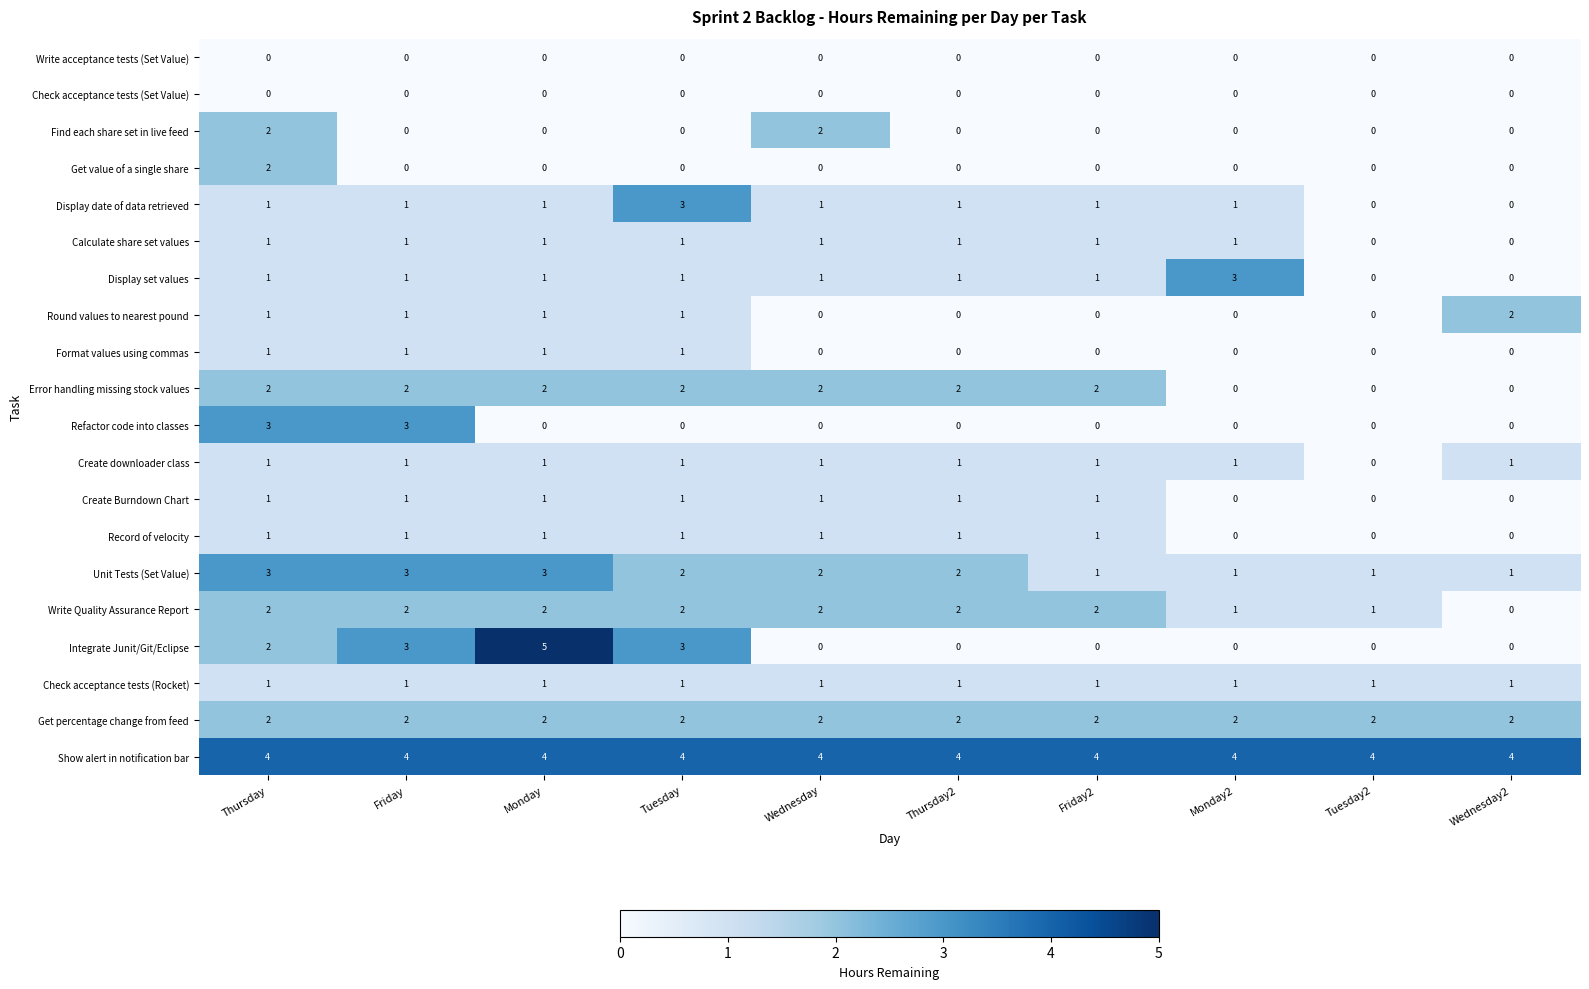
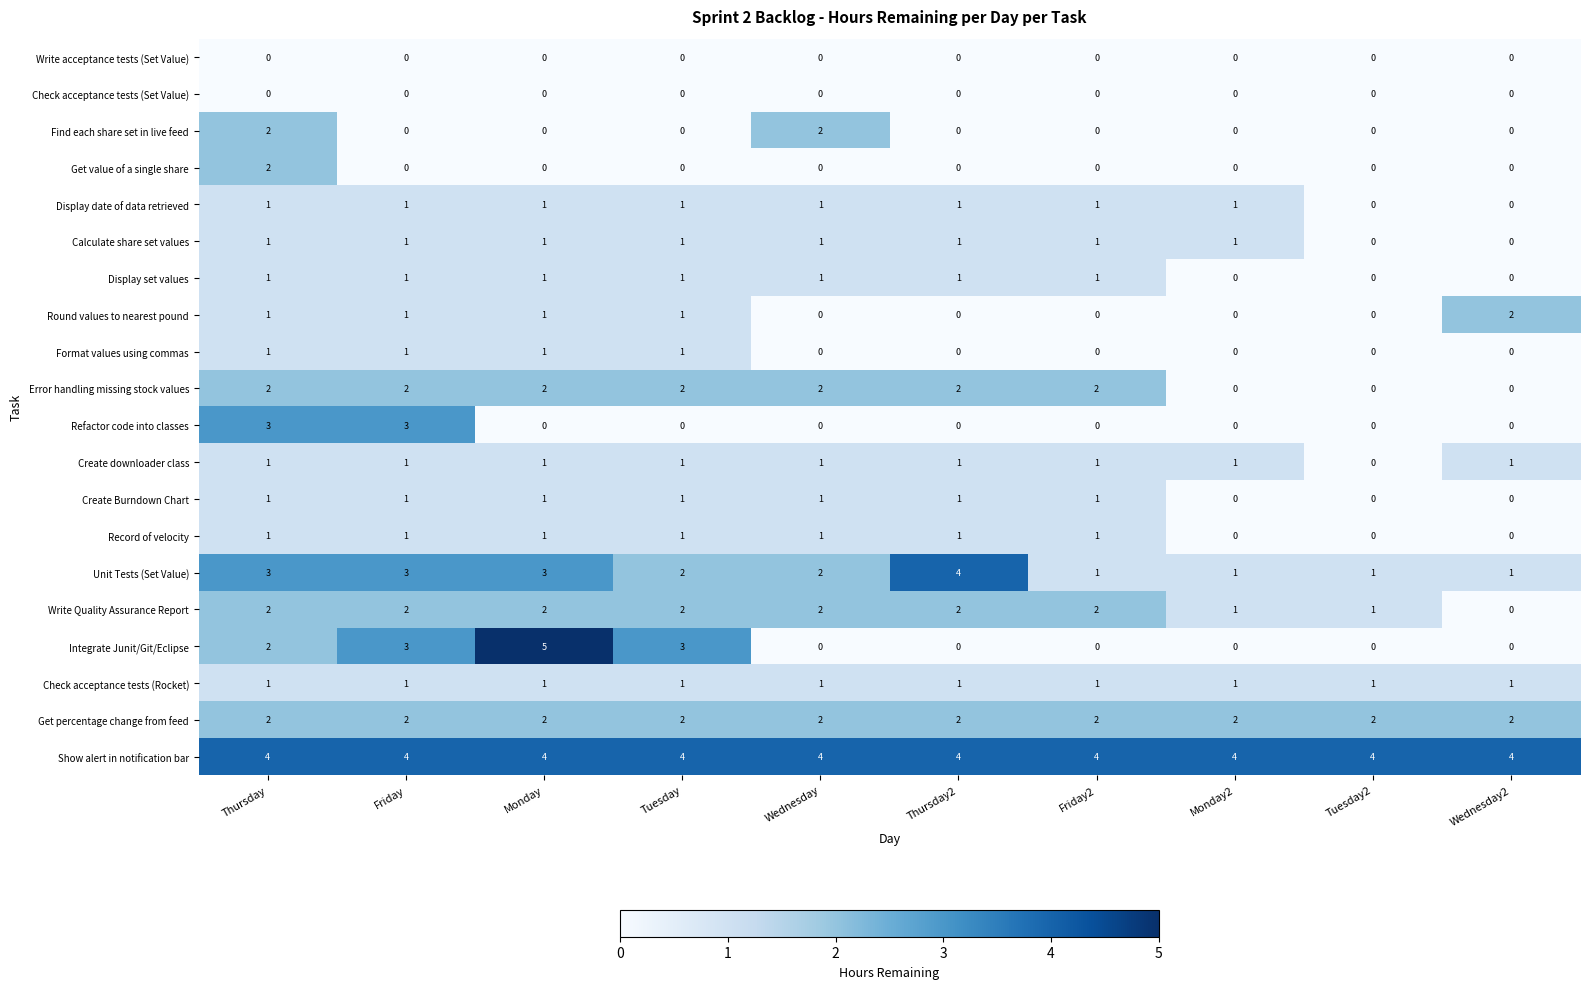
  {
    "Write acceptance tests (Set Value)": {
      "Thursday": 0,
      "Friday": 0,
      "Monday": 0,
      "Tuesday": 0,
      "Wednesday": 0,
      "Thursday2": 0,
      "Friday2": 0,
      "Monday2": 0,
      "Tuesday2": 0,
      "Wednesday2": 0
    },
    "Check acceptance tests (Set Value)": {
      "Thursday": 0,
      "Friday": 0,
      "Monday": 0,
      "Tuesday": 0,
      "Wednesday": 0,
      "Thursday2": 0,
      "Friday2": 0,
      "Monday2": 0,
      "Tuesday2": 0,
      "Wednesday2": 0
    },
    "Find each share set in live feed": {
      "Thursday": 2,
      "Friday": 0,
      "Monday": 0,
      "Tuesday": 0,
      "Wednesday": 2,
      "Thursday2": 0,
      "Friday2": 0,
      "Monday2": 0,
      "Tuesday2": 0,
      "Wednesday2": 0
    },
    "Get value of a single share": {
      "Thursday": 2,
      "Friday": 0,
      "Monday": 0,
      "Tuesday": 0,
      "Wednesday": 0,
      "Thursday2": 0,
      "Friday2": 0,
      "Monday2": 0,
      "Tuesday2": 0,
      "Wednesday2": 0
    },
    "Display date of data retrieved": {
      "Thursday": 1,
      "Friday": 1,
      "Monday": 1,
-     "Tuesday": 3,
+     "Tuesday": 1,
      "Wednesday": 1,
      "Thursday2": 1,
      "Friday2": 1,
      "Monday2": 1,
      "Tuesday2": 0,
      "Wednesday2": 0
    },
    "Calculate share set values": {
      "Thursday": 1,
      "Friday": 1,
      "Monday": 1,
      "Tuesday": 1,
      "Wednesday": 1,
      "Thursday2": 1,
      "Friday2": 1,
      "Monday2": 1,
      "Tuesday2": 0,
      "Wednesday2": 0
    },
    "Display set values": {
      "Thursday": 1,
      "Friday": 1,
      "Monday": 1,
      "Tuesday": 1,
      "Wednesday": 1,
      "Thursday2": 1,
      "Friday2": 1,
-     "Monday2": 3,
+     "Monday2": 0,
      "Tuesday2": 0,
      "Wednesday2": 0
    },
    "Round values to nearest pound": {
      "Thursday": 1,
      "Friday": 1,
      "Monday": 1,
      "Tuesday": 1,
      "Wednesday": 0,
      "Thursday2": 0,
      "Friday2": 0,
      "Monday2": 0,
      "Tuesday2": 0,
      "Wednesday2": 2
    },
    "Format values using commas": {
      "Thursday": 1,
      "Friday": 1,
      "Monday": 1,
      "Tuesday": 1,
      "Wednesday": 0,
      "Thursday2": 0,
      "Friday2": 0,
      "Monday2": 0,
      "Tuesday2": 0,
      "Wednesday2": 0
    },
    "Error handling missing stock values": {
      "Thursday": 2,
      "Friday": 2,
      "Monday": 2,
      "Tuesday": 2,
      "Wednesday": 2,
      "Thursday2": 2,
      "Friday2": 2,
      "Monday2": 0,
      "Tuesday2": 0,
      "Wednesday2": 0
    },
    "Refactor code into classes": {
      "Thursday": 3,
      "Friday": 3,
      "Monday": 0,
      "Tuesday": 0,
      "Wednesday": 0,
      "Thursday2": 0,
      "Friday2": 0,
      "Monday2": 0,
      "Tuesday2": 0,
      "Wednesday2": 0
    },
    "Create downloader class": {
      "Thursday": 1,
      "Friday": 1,
      "Monday": 1,
      "Tuesday": 1,
      "Wednesday": 1,
      "Thursday2": 1,
      "Friday2": 1,
      "Monday2": 1,
      "Tuesday2": 0,
      "Wednesday2": 1
    },
    "Create Burndown Chart": {
      "Thursday": 1,
      "Friday": 1,
      "Monday": 1,
      "Tuesday": 1,
      "Wednesday": 1,
      "Thursday2": 1,
      "Friday2": 1,
      "Monday2": 0,
      "Tuesday2": 0,
      "Wednesday2": 0
    },
    "Record of velocity": {
      "Thursday": 1,
      "Friday": 1,
      "Monday": 1,
      "Tuesday": 1,
      "Wednesday": 1,
      "Thursday2": 1,
      "Friday2": 1,
      "Monday2": 0,
      "Tuesday2": 0,
      "Wednesday2": 0
    },
    "Unit Tests (Set Value)": {
      "Thursday": 3,
      "Friday": 3,
      "Monday": 3,
      "Tuesday": 2,
      "Wednesday": 2,
-     "Thursday2": 2,
+     "Thursday2": 4,
      "Friday2": 1,
      "Monday2": 1,
      "Tuesday2": 1,
      "Wednesday2": 1
    },
    "Write Quality Assurance Report": {
      "Thursday": 2,
      "Friday": 2,
      "Monday": 2,
      "Tuesday": 2,
      "Wednesday": 2,
      "Thursday2": 2,
      "Friday2": 2,
      "Monday2": 1,
      "Tuesday2": 1,
      "Wednesday2": 0
    },
    "Integrate Junit/Git/Eclipse": {
      "Thursday": 2,
      "Friday": 3,
      "Monday": 5,
      "Tuesday": 3,
      "Wednesday": 0,
      "Thursday2": 0,
      "Friday2": 0,
      "Monday2": 0,
      "Tuesday2": 0,
      "Wednesday2": 0
    },
    "Check acceptance tests (Rocket)": {
      "Thursday": 1,
      "Friday": 1,
      "Monday": 1,
      "Tuesday": 1,
      "Wednesday": 1,
      "Thursday2": 1,
      "Friday2": 1,
      "Monday2": 1,
      "Tuesday2": 1,
      "Wednesday2": 1
    },
    "Get percentage change from feed": {
      "Thursday": 2,
      "Friday": 2,
      "Monday": 2,
      "Tuesday": 2,
      "Wednesday": 2,
      "Thursday2": 2,
      "Friday2": 2,
      "Monday2": 2,
      "Tuesday2": 2,
      "Wednesday2": 2
    },
    "Show alert in notification bar": {
      "Thursday": 4,
      "Friday": 4,
      "Monday": 4,
      "Tuesday": 4,
      "Wednesday": 4,
      "Thursday2": 4,
      "Friday2": 4,
      "Monday2": 4,
      "Tuesday2": 4,
      "Wednesday2": 4
    }
  }
